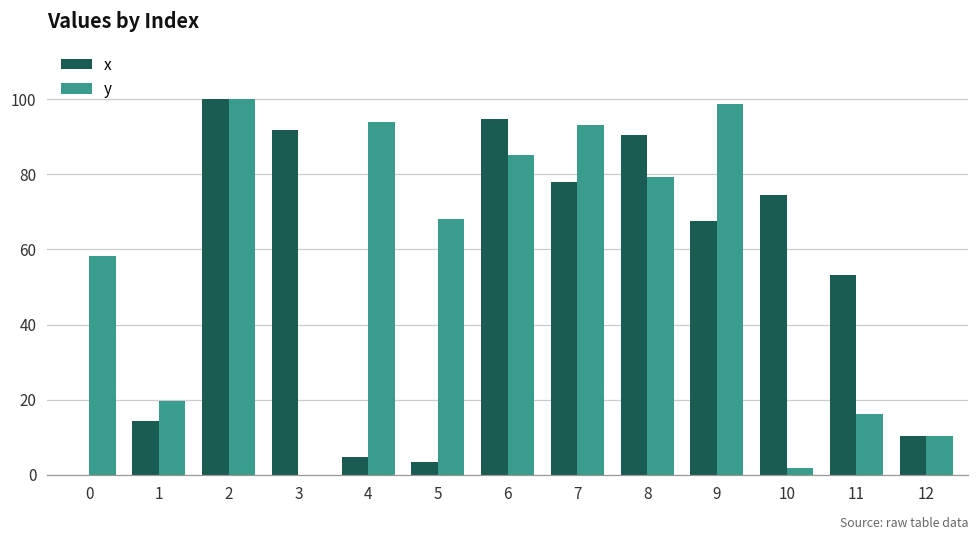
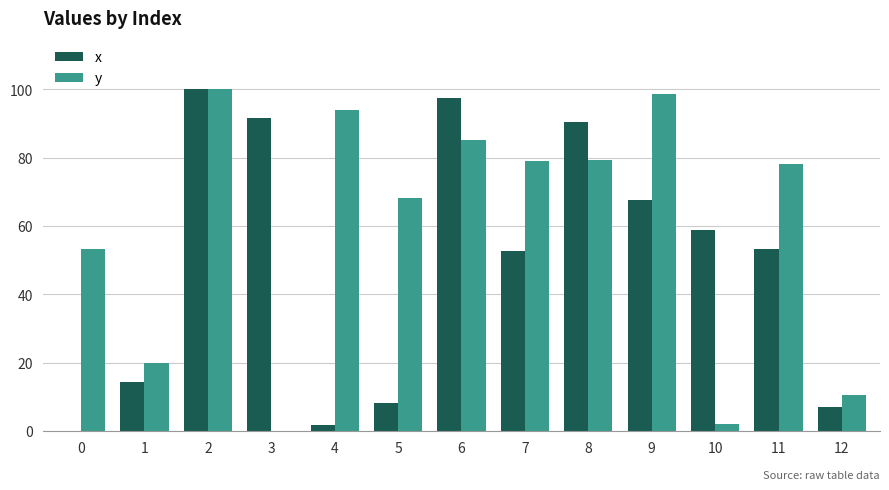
  {
    "x": {
      "0": 0,
      "1": 14,
      "2": 100,
      "3": 92,
-     "4": 5,
-     "5": 4,
-     "6": 95,
-     "7": 78,
+     "4": 2,
+     "5": 8,
+     "6": 97,
+     "7": 53,
      "8": 90,
      "9": 68,
-     "10": 74,
+     "10": 59,
      "11": 53,
-     "12": 10
+     "12": 7
    },
    "y": {
-     "0": 58,
+     "0": 53,
      "1": 20,
      "2": 100,
      "3": 0,
      "4": 94,
      "5": 68,
      "6": 85,
-     "7": 93,
+     "7": 79,
      "8": 79,
      "9": 99,
      "10": 2,
-     "11": 16,
+     "11": 78,
      "12": 10
    }
  }
